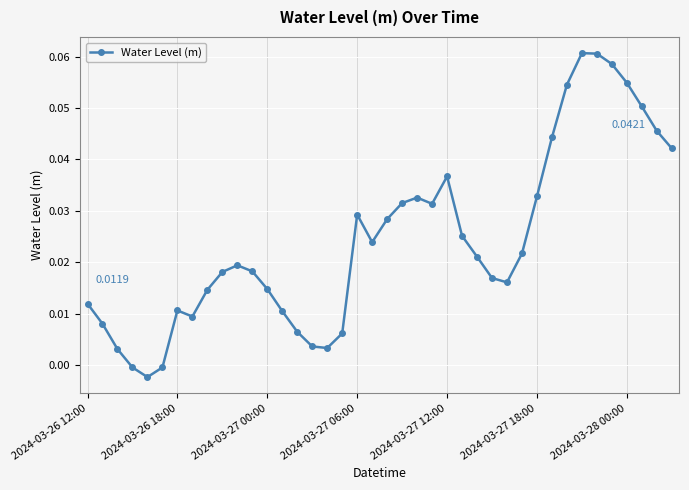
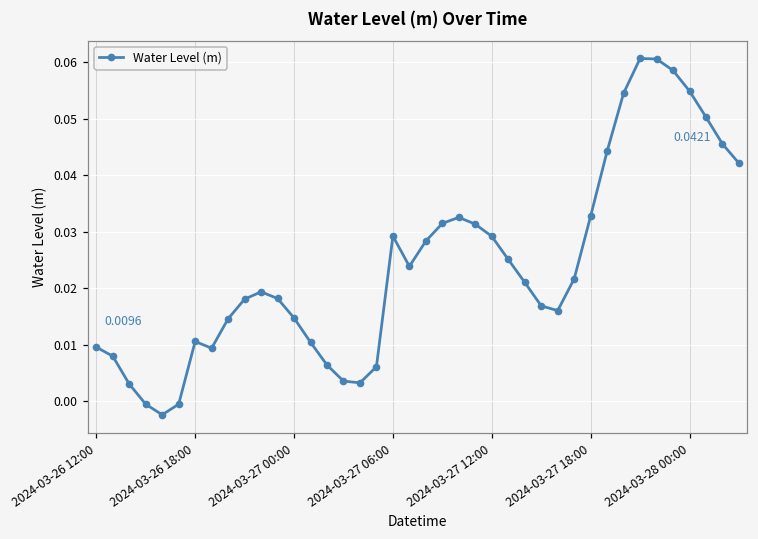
  {
-   "2024-03-26 12:00": 0.0119,
-   "2024-03-27 12:00": 0.037
+   "2024-03-26 12:00": 0.0096,
+   "2024-03-27 12:00": 0.029
  }
